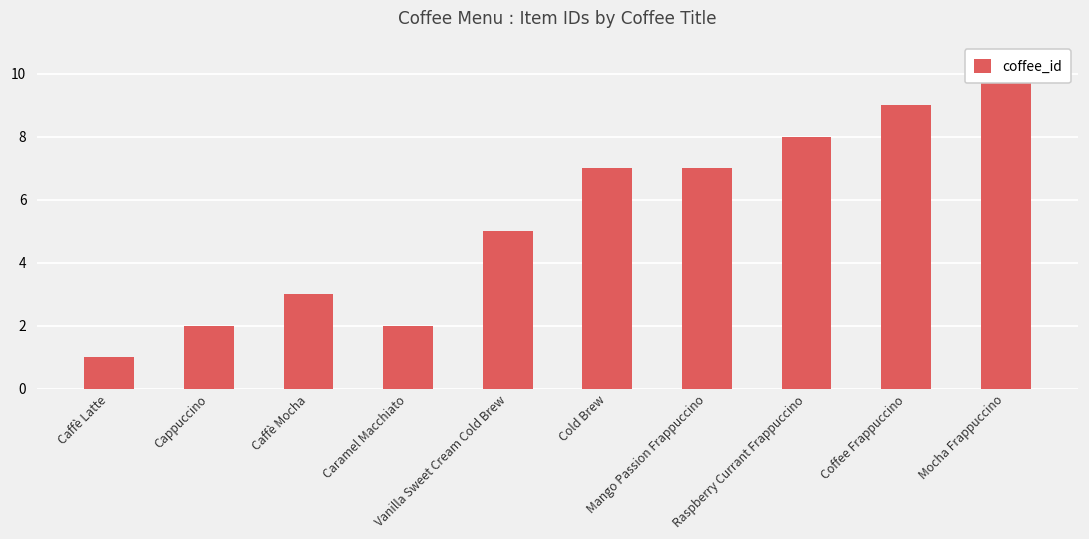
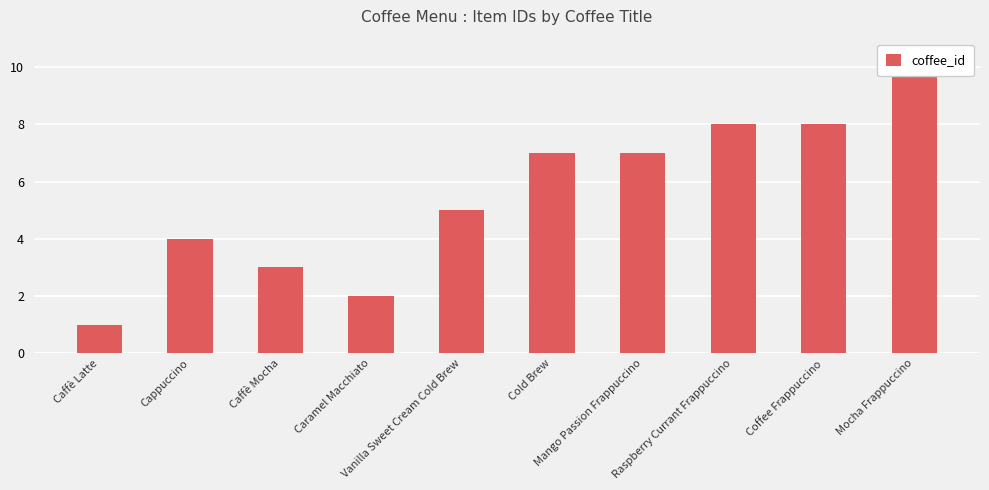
  {
    "Caffè Latte": 1,
-   "Cappuccino": 2,
+   "Cappuccino": 4,
    "Caffè Mocha": 3,
    "Caramel Macchiato": 2,
    "Vanilla Sweet Cream Cold Brew": 5,
    "Cold Brew": 7,
    "Mango Passion Frappuccino": 7,
    "Raspberry Currant Frappuccino": 8,
-   "Coffee Frappuccino": 9
+   "Coffee Frappuccino": 8
  }
